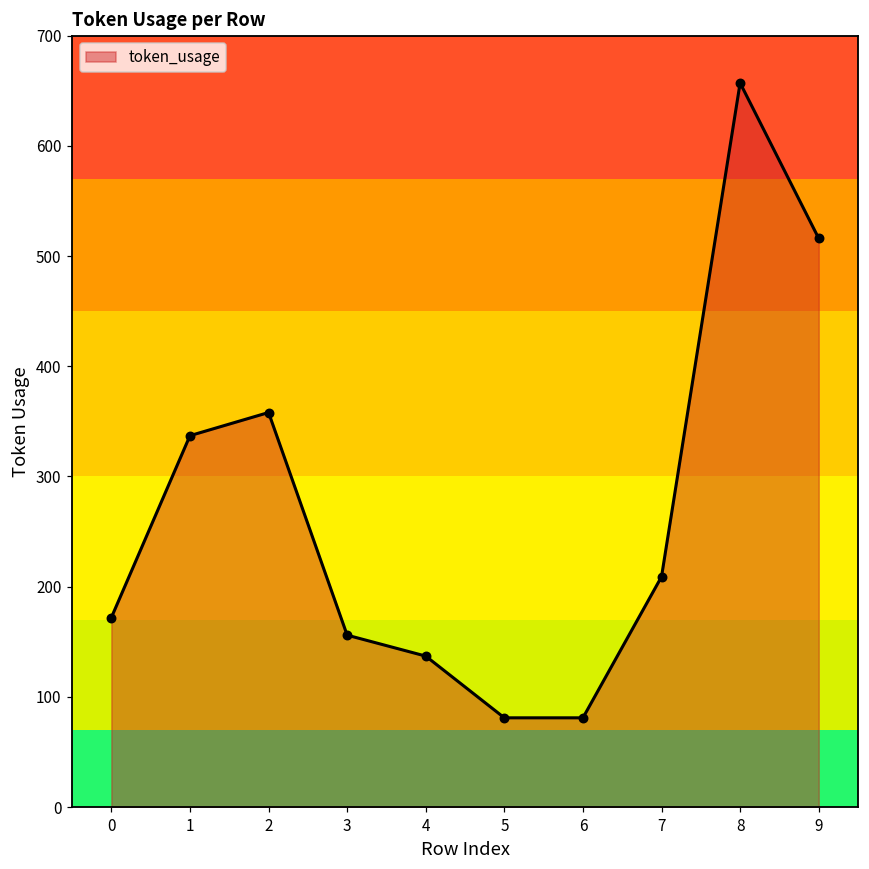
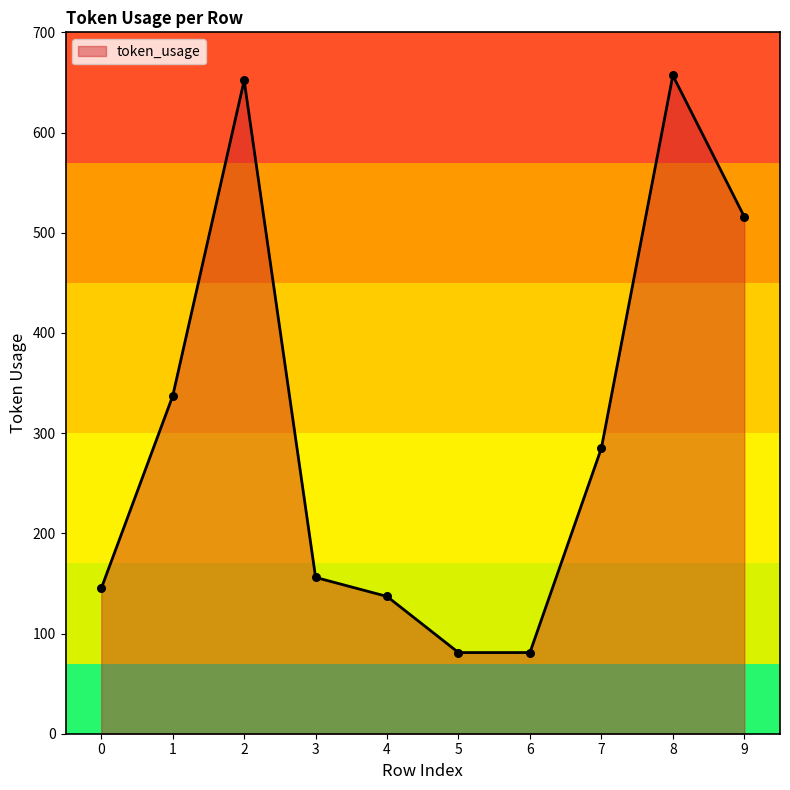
  {
-   "0": 172,
+   "0": 145,
    "1": 337,
-   "2": 358,
+   "2": 652,
    "3": 156,
    "4": 137,
    "5": 81,
    "6": 81,
-   "7": 209,
+   "7": 285,
    "8": 657,
    "9": 516
  }
